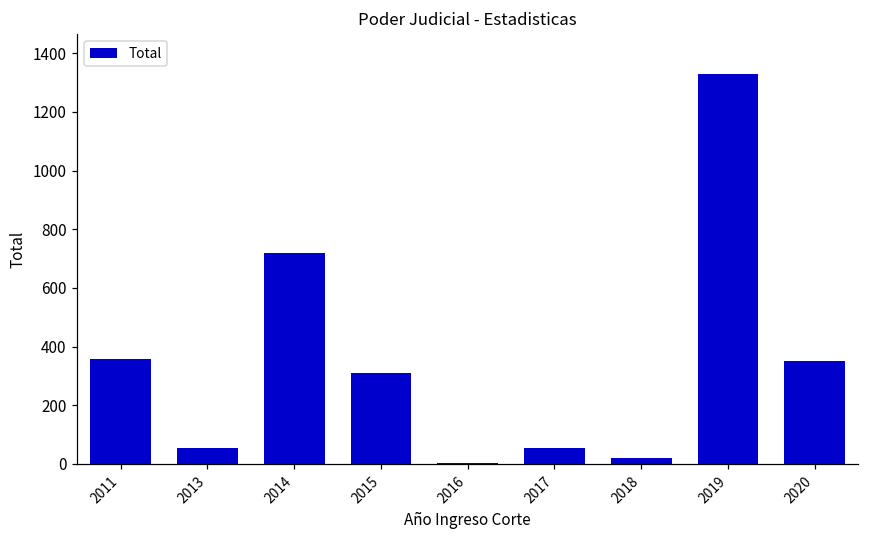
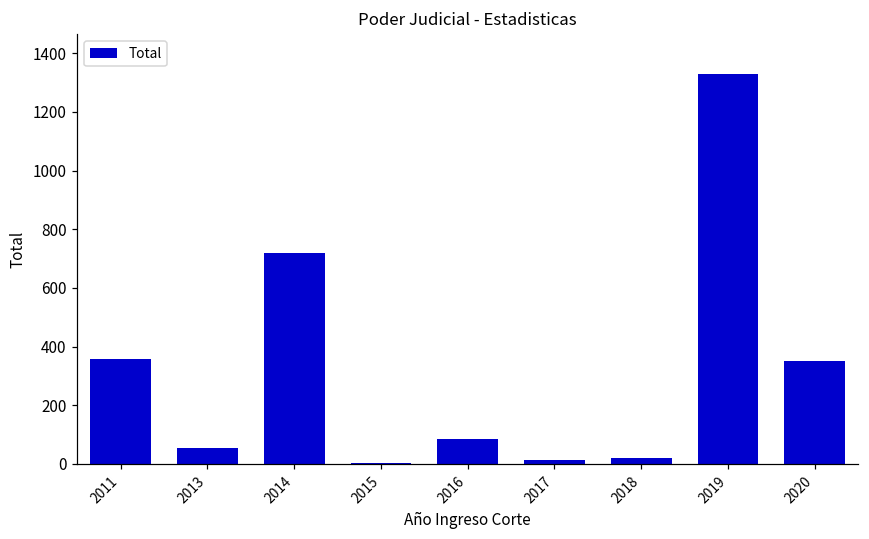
  {
    "2011": 360,
    "2013": 60,
    "2014": 720,
-   "2015": 310,
-   "2016": 0,
-   "2017": 50,
+   "2015": 0,
+   "2016": 80,
+   "2017": 10,
    "2018": 20,
    "2019": 1330,
    "2020": 350
  }
